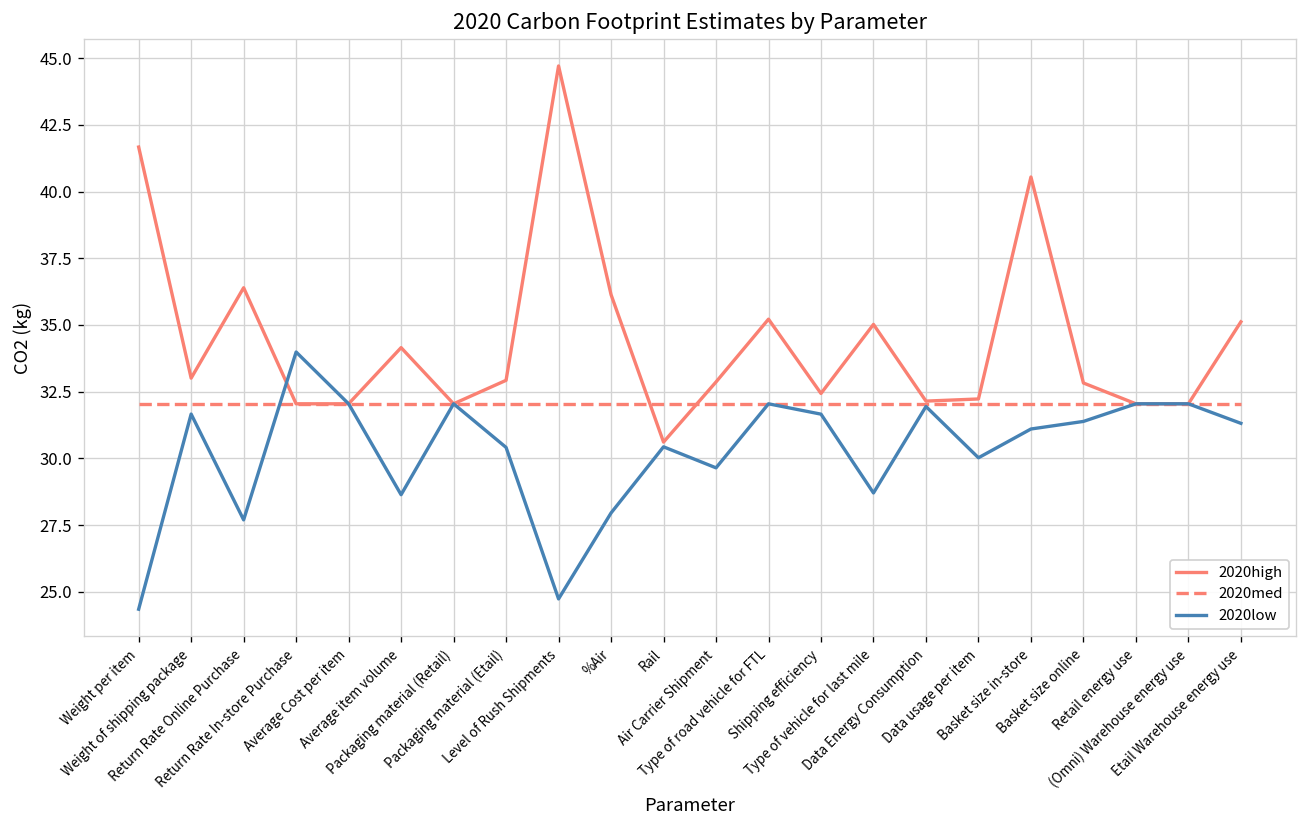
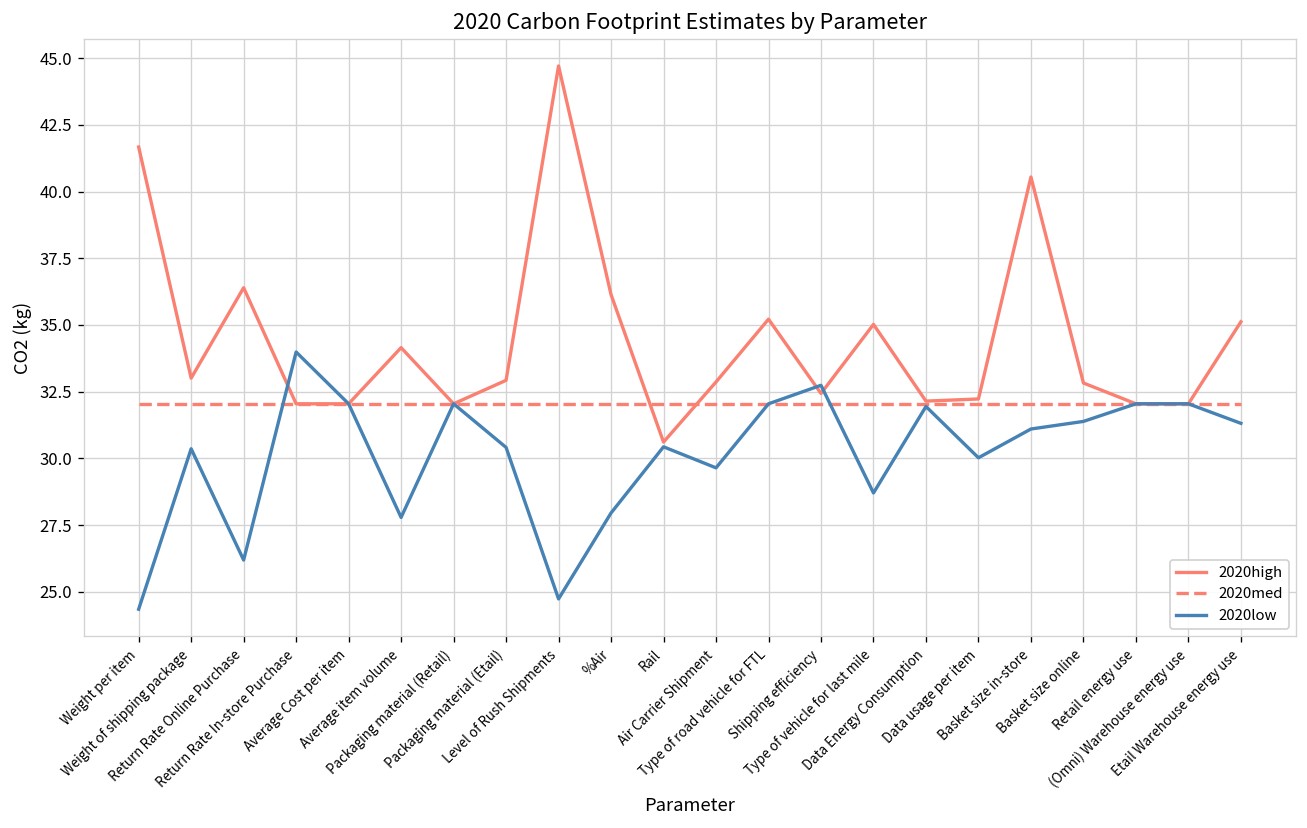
  {
    "2020low": {
      "Weight per item": 24.3,
-     "Weight of shipping package": 31.7,
-     "Return Rate Online Purchase": 27.7,
+     "Weight of shipping package": 30.4,
+     "Return Rate Online Purchase": 26.2,
      "Return Rate In-store Purchase": 34.0,
-     "Average item volume": 28.6,
+     "Average item volume": 27.8,
      "Packaging material (Etail)": 30.4,
      "Level of Rush Shipments": 24.7,
      "%Air": 28.0,
      "Rail": 30.4,
      "Air Carrier Shipment": 29.6,
-     "Shipping efficiency": 31.7,
+     "Shipping efficiency": 32.7,
      "Type of vehicle for last mile": 28.7,
      "Data usage per item": 30.0,
      "Basket size in-store": 31.1,
      "Basket size online": 31.4,
      "Etail Warehouse energy use": 31.3
    }
  }
